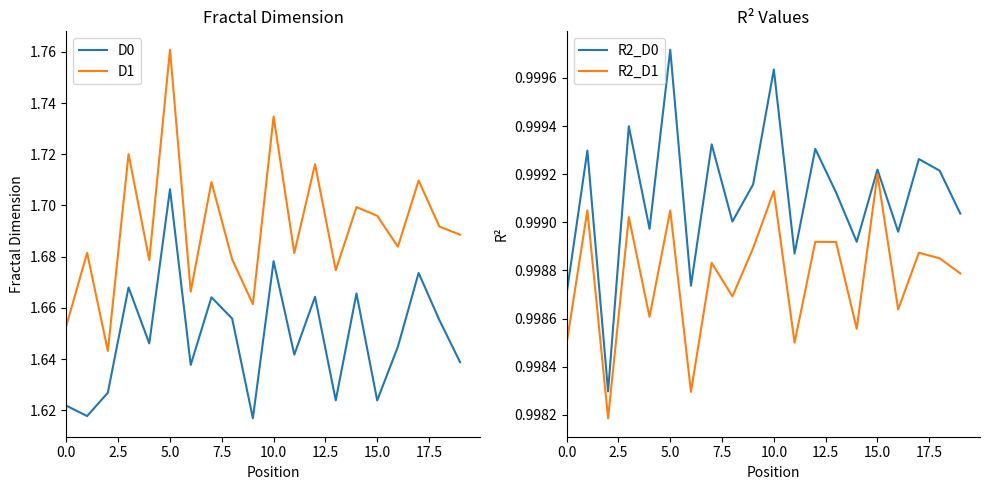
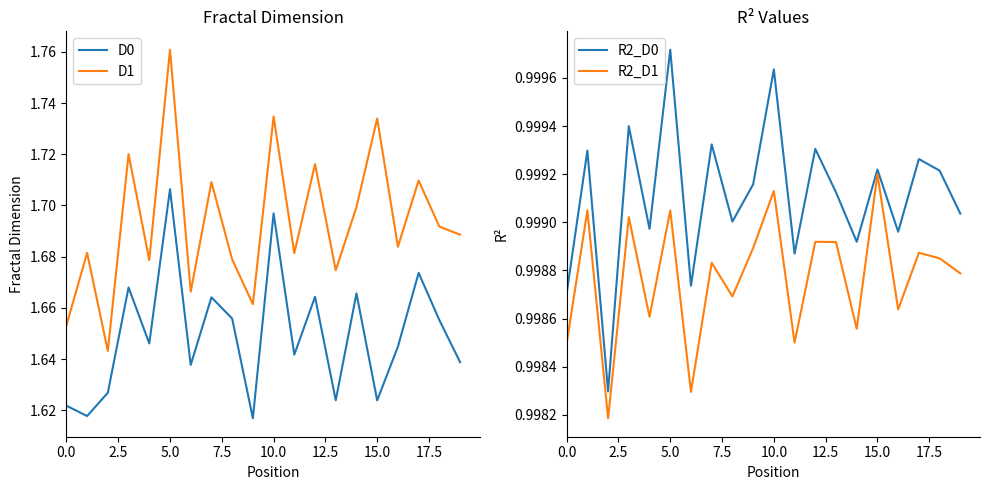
  {
    "Fractal Dimension": {
      "D0": {
        "0.0": 1.622,
        "5.0": 1.706,
-       "10.0": 1.678,
+       "10.0": 1.697,
        "15.0": 1.624
      },
      "D1": {
        "0.0": 1.653,
        "5.0": 1.761,
        "10.0": 1.735,
-       "15.0": 1.696
+       "15.0": 1.734
      }
    },
    "R² Values": {
      "R2_D0": {
        "0.0": 0.99871,
        "5.0": 0.99972,
        "10.0": 0.99963,
        "15.0": 0.99922
      },
      "R2_D1": {
        "0.0": 0.99850,
        "5.0": 0.99905,
        "10.0": 0.99913,
        "15.0": 0.99920
      }
    }
  }
